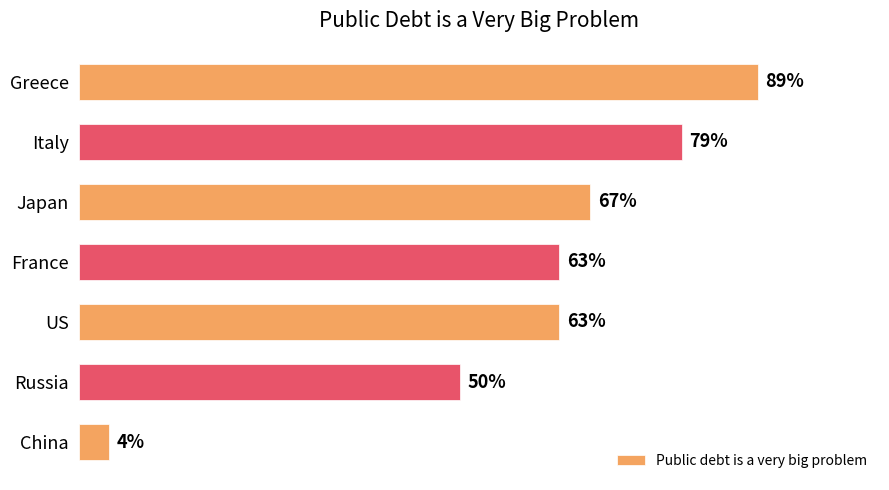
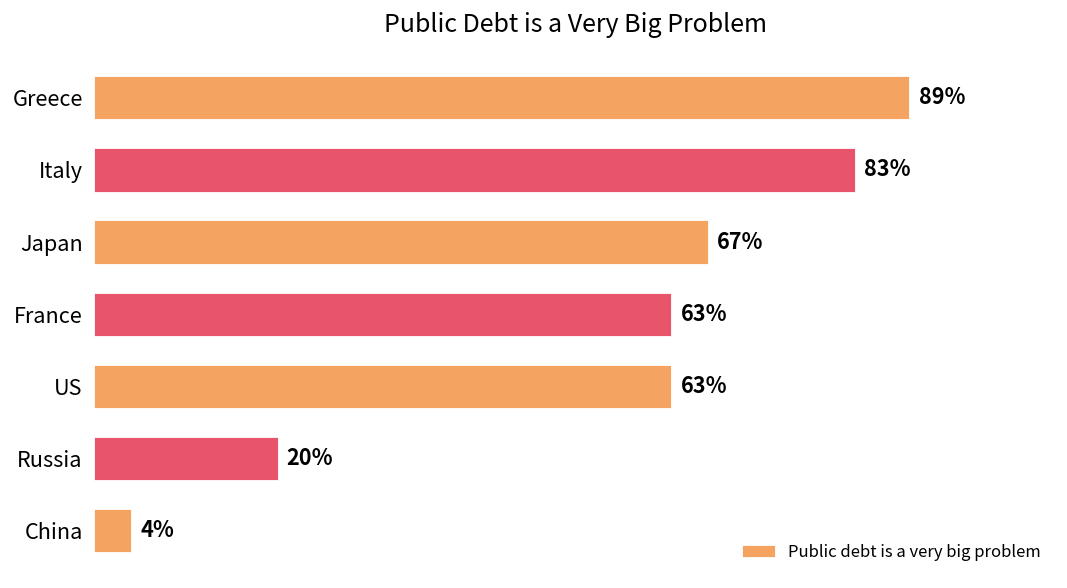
  {
    "Greece": "89%",
-   "Italy": "79%",
+   "Italy": "83%",
    "Japan": "67%",
    "France": "63%",
    "US": "63%",
-   "Russia": "50%",
+   "Russia": "20%",
    "China": "4%"
  }
